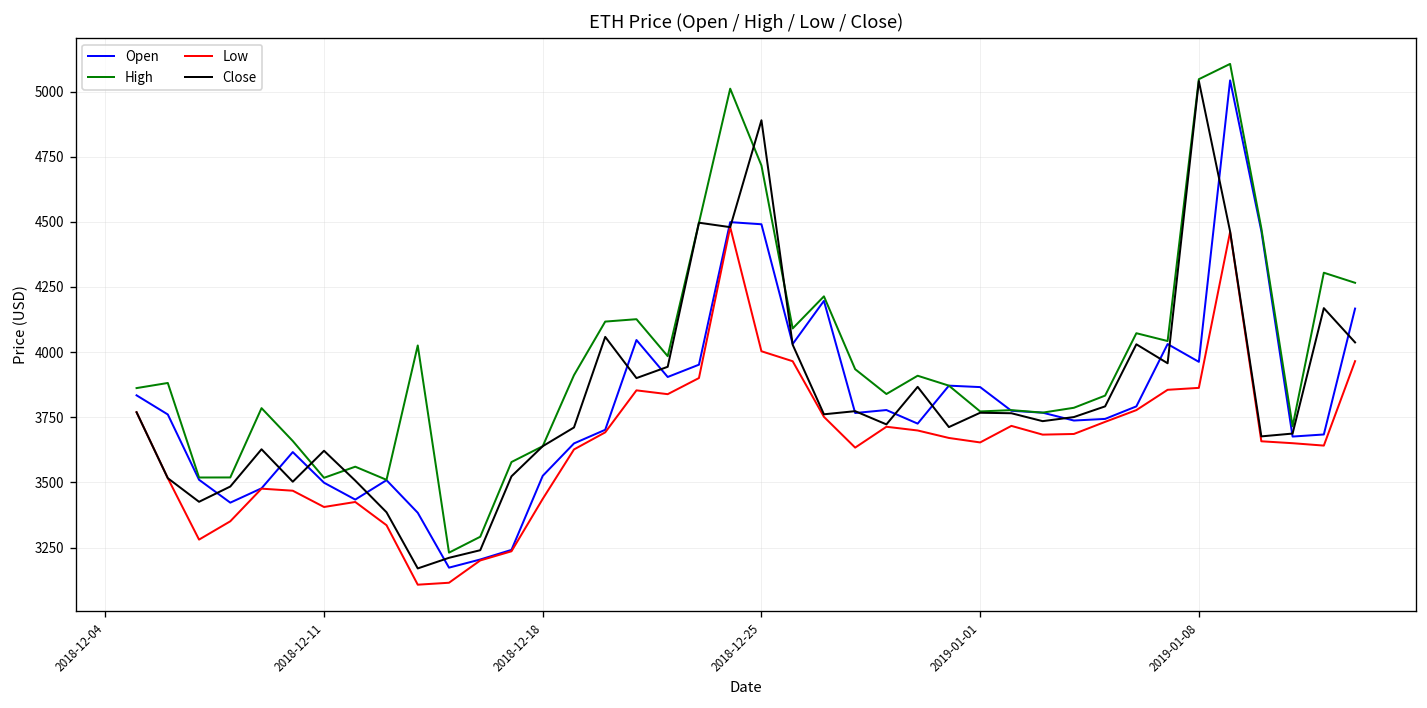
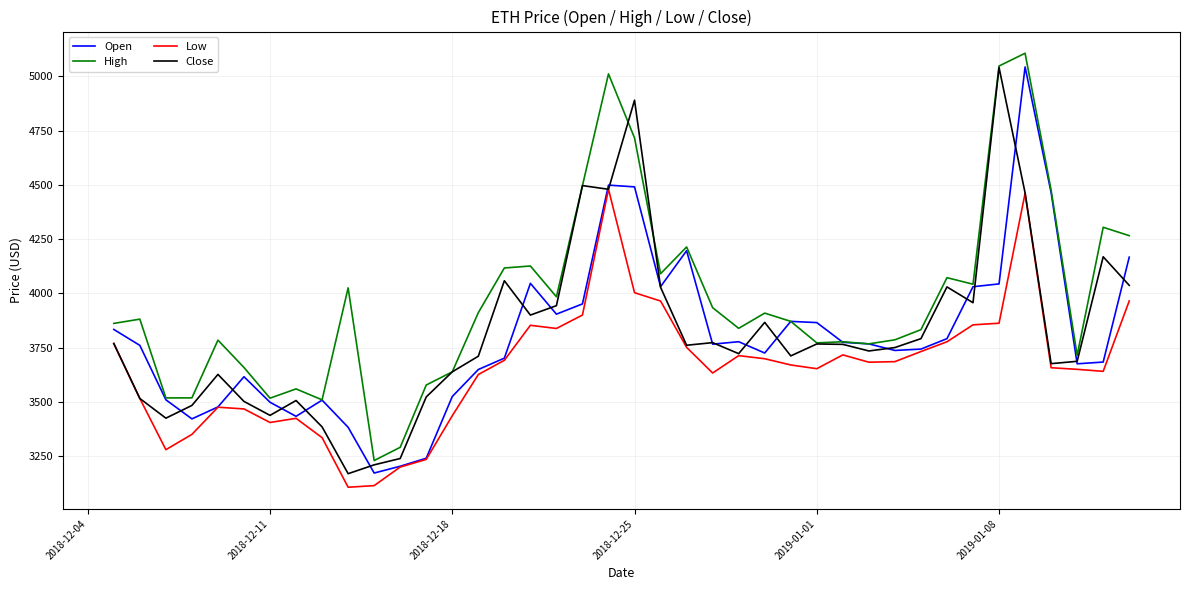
  {
    "Open": {
      "2018-12-11": 3500,
      "2018-12-18": 3530,
      "2018-12-25": 4490,
      "2019-01-01": 3870,
-     "2019-01-08": 3960
+     "2019-01-08": 4040
    },
    "High": {
      "2018-12-11": 3520,
      "2018-12-25": 4720
    },
    "Low": {
      "2018-12-11": 3410,
      "2018-12-18": 3440,
      "2018-12-25": 4000,
      "2019-01-01": 3650,
      "2019-01-08": 3860
    },
    "Close": {
-     "2018-12-11": 3620,
+     "2018-12-11": 3440,
      "2018-12-25": 4890
    }
  }
